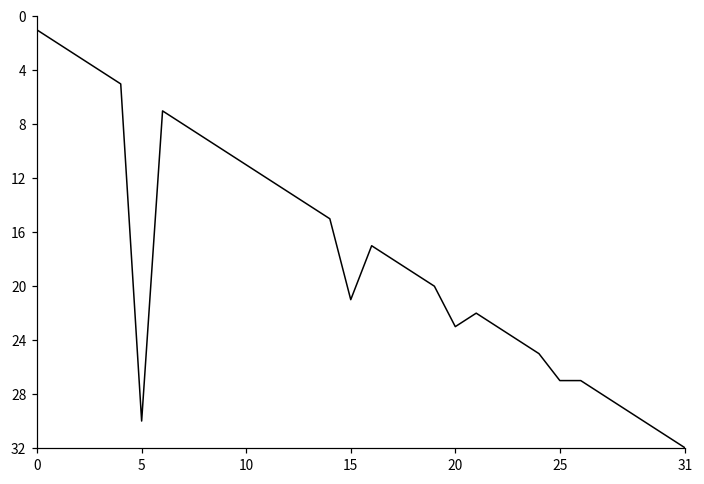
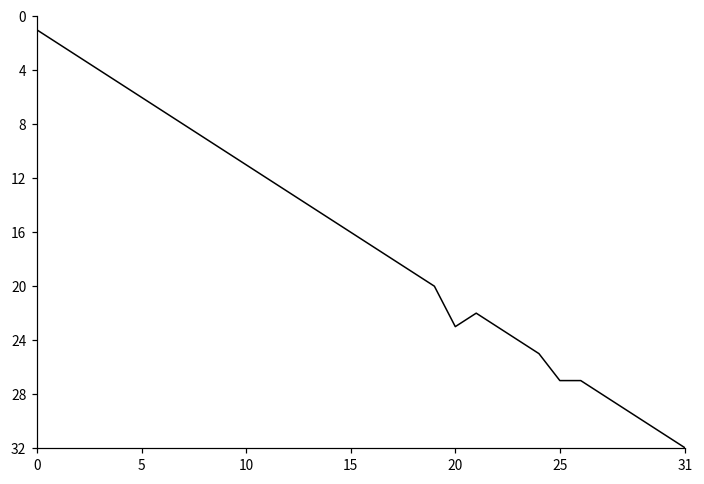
  {
    "0": 1,
-   "5": 30,
+   "5": 6,
    "10": 11,
-   "15": 21,
+   "15": 16,
    "20": 23,
    "25": 27,
    "31": 32
  }
